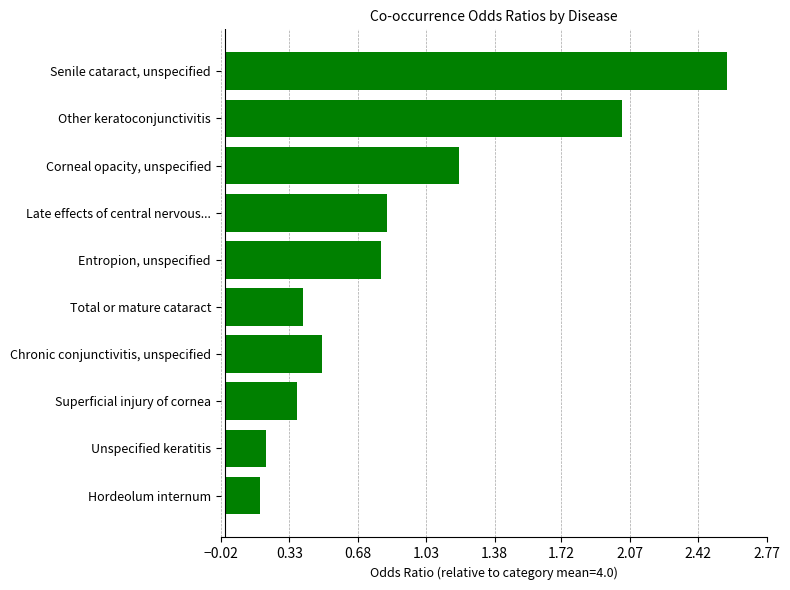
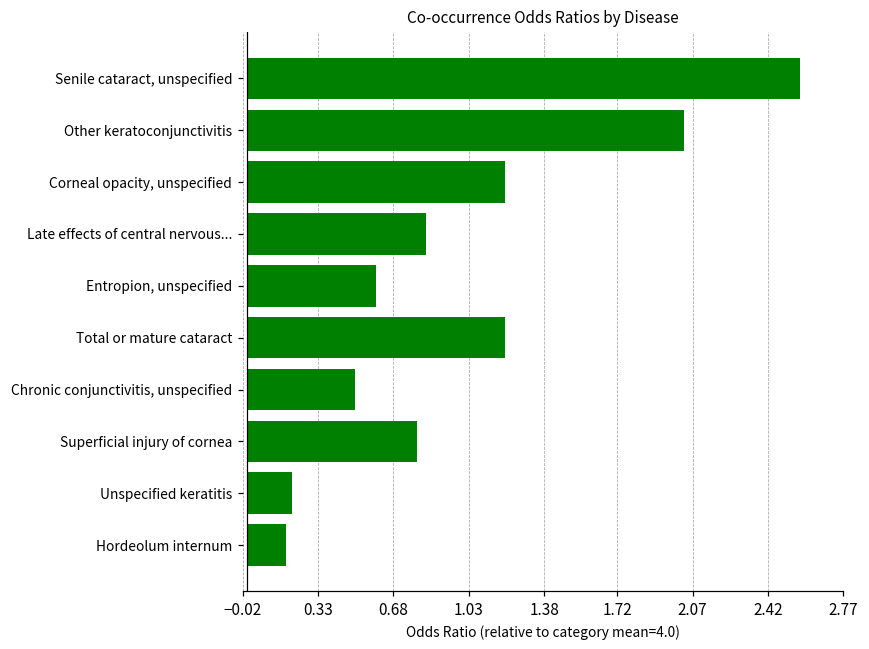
  {
    "Senile cataract, unspecified": 2.57,
    "Other keratoconjunctivitis": 2.03,
    "Corneal opacity, unspecified": 1.20,
    "Late effects of central nervous...": 0.83,
-   "Entropion, unspecified": 0.80,
-   "Total or mature cataract": 0.40,
+   "Entropion, unspecified": 0.60,
+   "Total or mature cataract": 1.20,
    "Chronic conjunctivitis, unspecified": 0.50,
-   "Superficial injury of cornea": 0.37,
+   "Superficial injury of cornea": 0.79,
    "Unspecified keratitis": 0.21,
    "Hordeolum internum": 0.18
  }
